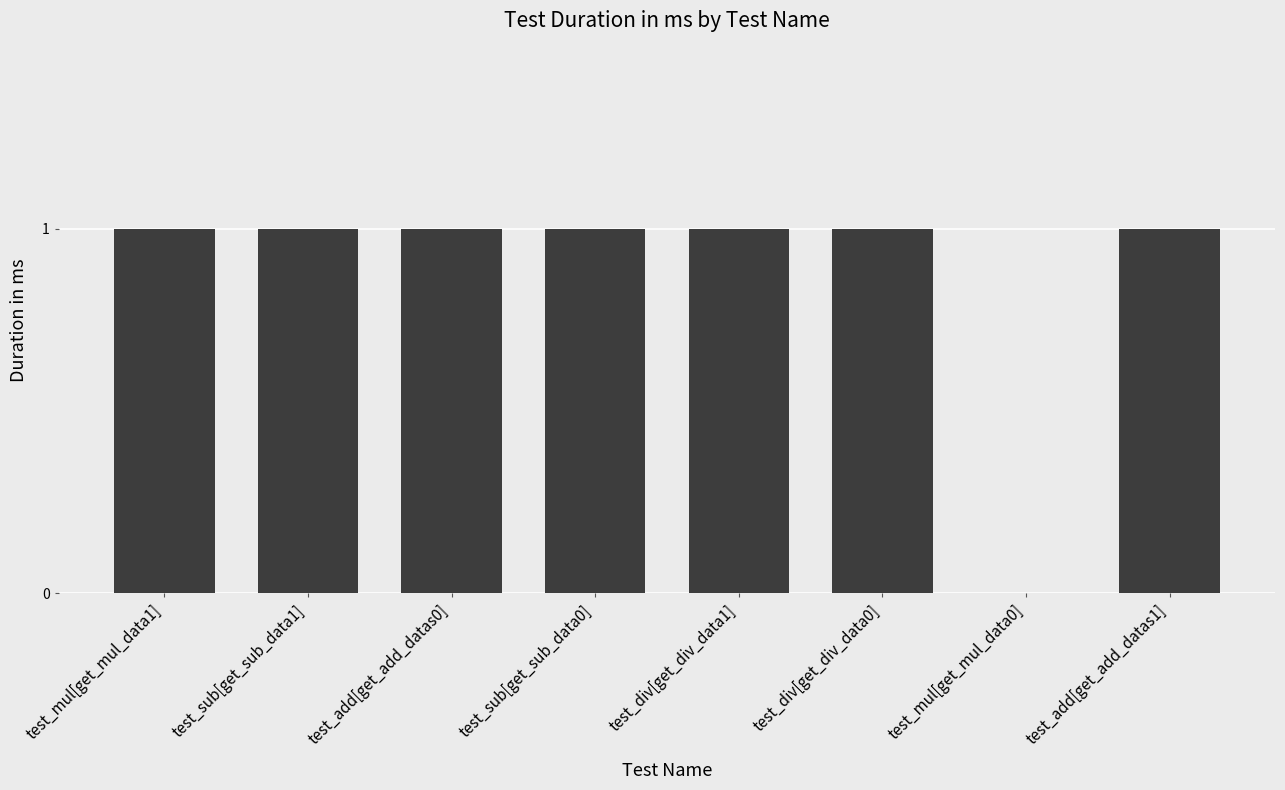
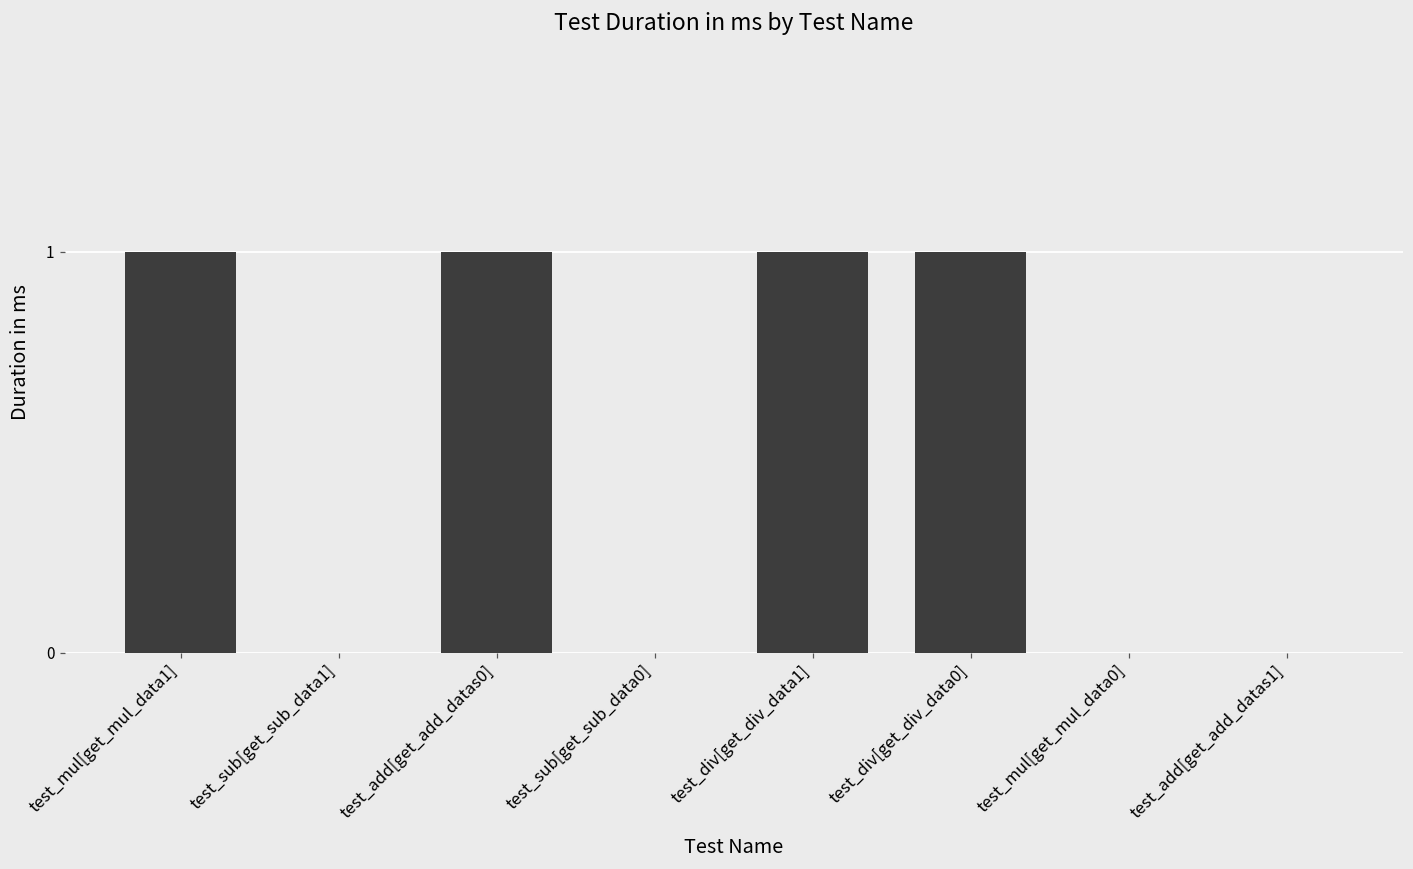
  {
    "test_mul[get_mul_data1]": 1,
-   "test_sub[get_sub_data1]": 1,
+   "test_sub[get_sub_data1]": 0,
    "test_add[get_add_datas0]": 1,
-   "test_sub[get_sub_data0]": 1,
+   "test_sub[get_sub_data0]": 0,
    "test_div[get_div_data1]": 1,
    "test_div[get_div_data0]": 1,
    "test_mul[get_mul_data0]": 0,
-   "test_add[get_add_datas1]": 1
+   "test_add[get_add_datas1]": 0
  }
